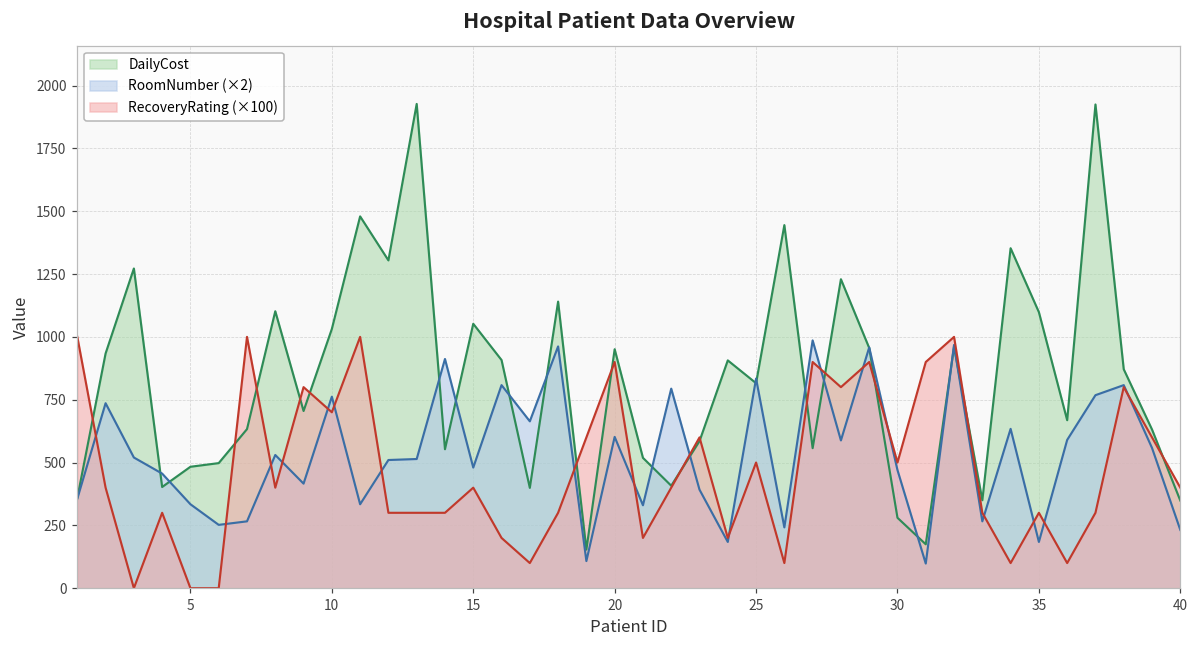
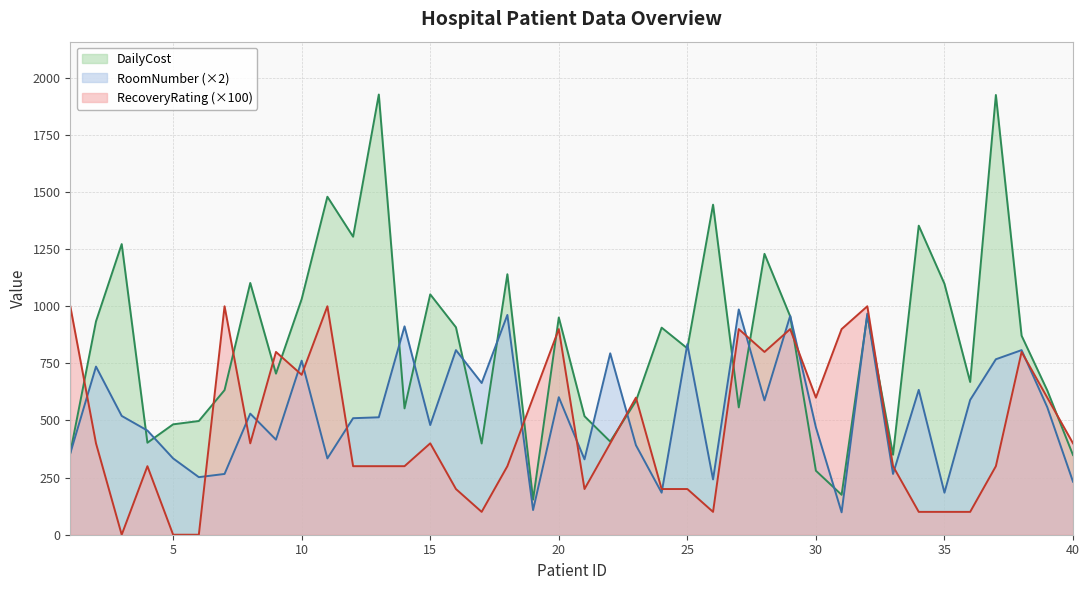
  {
    "RecoveryRating (×100)": {
      "5": 0,
      "10": 700,
      "15": 400,
      "20": 900,
-     "25": 500,
-     "30": 500,
-     "35": 300,
+     "25": 200,
+     "30": 600,
+     "35": 100,
      "40": 400
    }
  }
